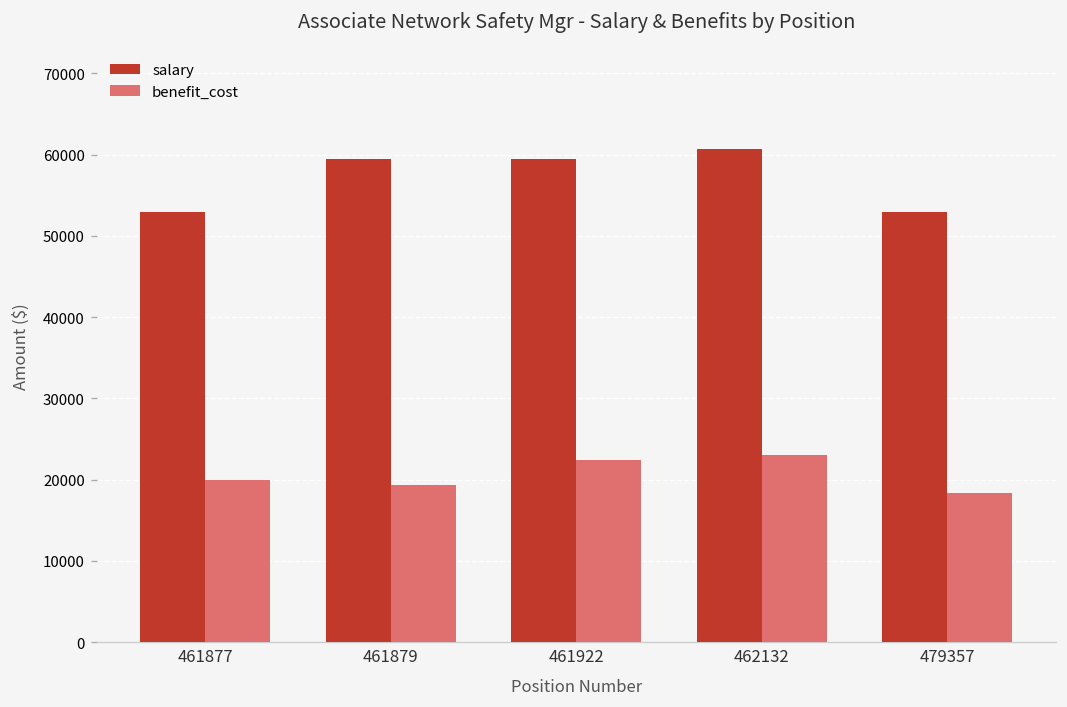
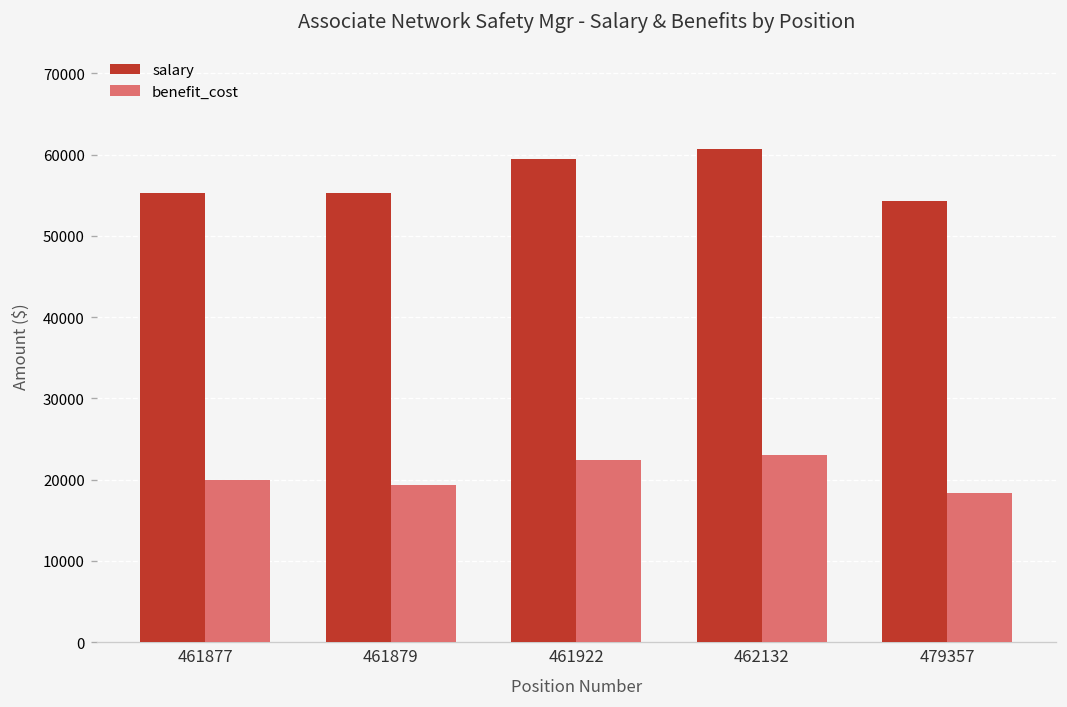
  {
    "salary": {
-     "461877": 53000,
-     "461879": 59000,
+     "461877": 55000,
+     "461879": 55000,
      "461922": 59000,
      "462132": 61000,
-     "479357": 53000
+     "479357": 54000
    },
    "benefit_cost": {
      "461877": 20000,
      "461879": 19000,
      "461922": 22000,
      "462132": 23000,
      "479357": 18000
    }
  }
